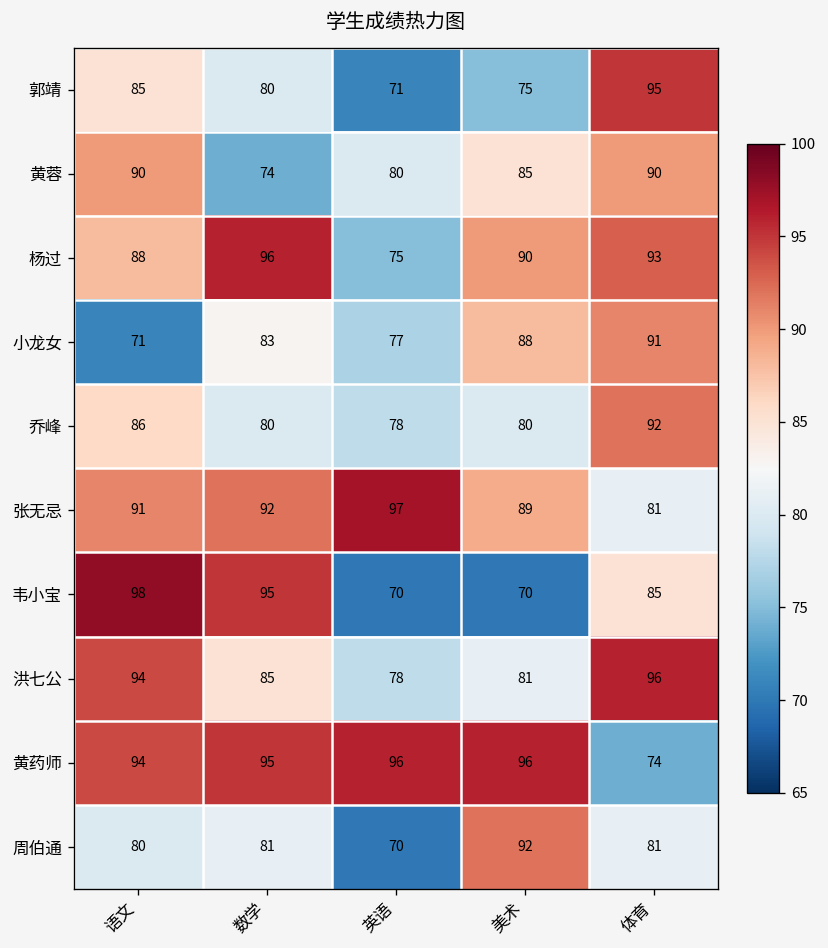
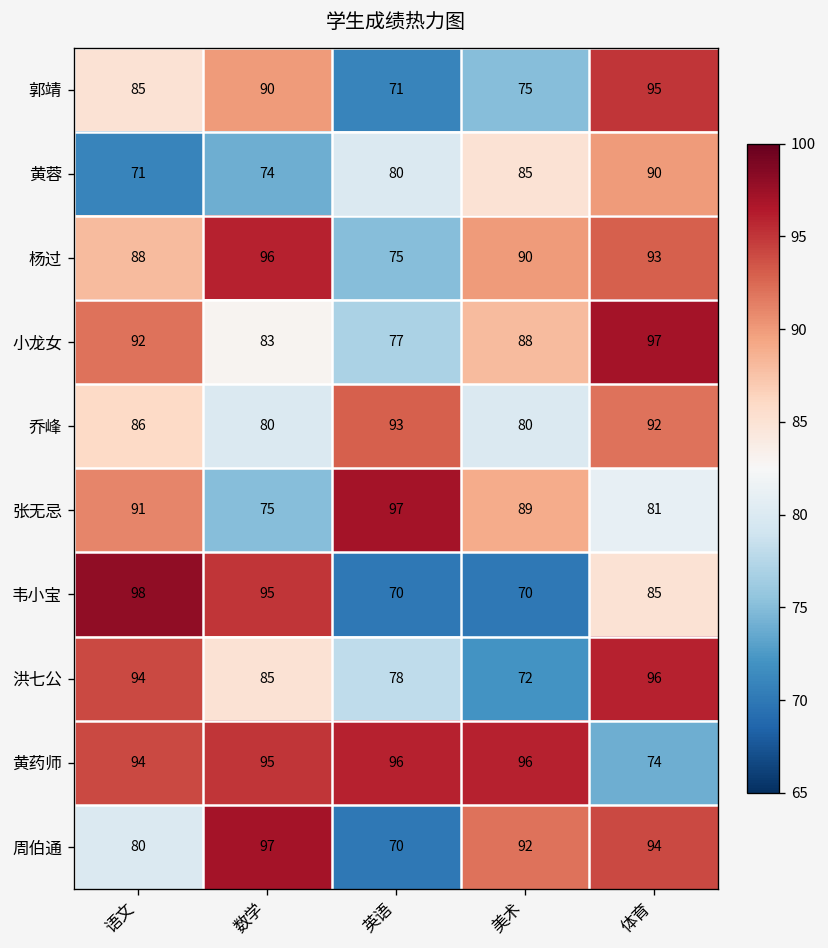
  {
    "郭靖": {
      "语文": 85,
-     "数学": 80,
+     "数学": 90,
      "英语": 71,
      "美术": 75,
      "体育": 95
    },
    "黄蓉": {
-     "语文": 90,
+     "语文": 71,
      "数学": 74,
      "英语": 80,
      "美术": 85,
      "体育": 90
    },
    "杨过": {
      "语文": 88,
      "数学": 96,
      "英语": 75,
      "美术": 90,
      "体育": 93
    },
    "小龙女": {
-     "语文": 71,
+     "语文": 92,
      "数学": 83,
      "英语": 77,
      "美术": 88,
-     "体育": 91
+     "体育": 97
    },
    "乔峰": {
      "语文": 86,
      "数学": 80,
-     "英语": 78,
+     "英语": 93,
      "美术": 80,
      "体育": 92
    },
    "张无忌": {
      "语文": 91,
-     "数学": 92,
+     "数学": 75,
      "英语": 97,
      "美术": 89,
      "体育": 81
    },
    "韦小宝": {
      "语文": 98,
      "数学": 95,
      "英语": 70,
      "美术": 70,
      "体育": 85
    },
    "洪七公": {
      "语文": 94,
      "数学": 85,
      "英语": 78,
-     "美术": 81,
+     "美术": 72,
      "体育": 96
    },
    "黄药师": {
      "语文": 94,
      "数学": 95,
      "英语": 96,
      "美术": 96,
      "体育": 74
    },
    "周伯通": {
      "语文": 80,
-     "数学": 81,
+     "数学": 97,
      "英语": 70,
      "美术": 92,
-     "体育": 81
+     "体育": 94
    }
  }
